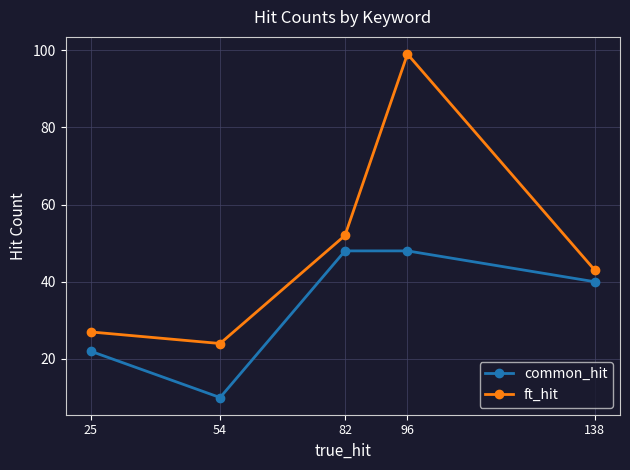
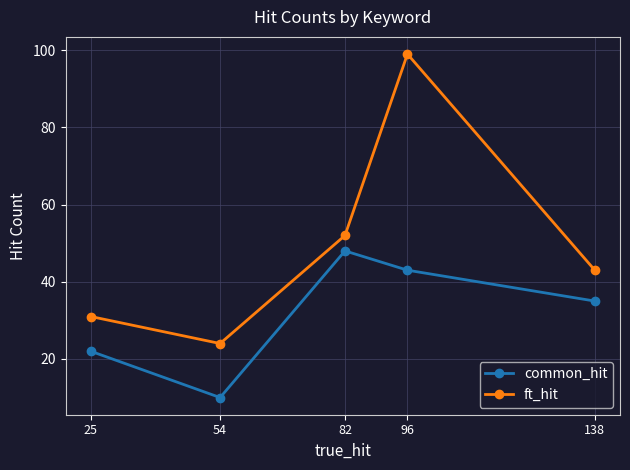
  {
    "common_hit": {
      "25": 22,
      "54": 10,
      "82": 48,
-     "96": 48,
-     "138": 40
+     "96": 43,
+     "138": 35
    },
    "ft_hit": {
-     "25": 27,
+     "25": 31,
      "54": 24,
      "82": 52,
      "96": 99,
      "138": 43
    }
  }
